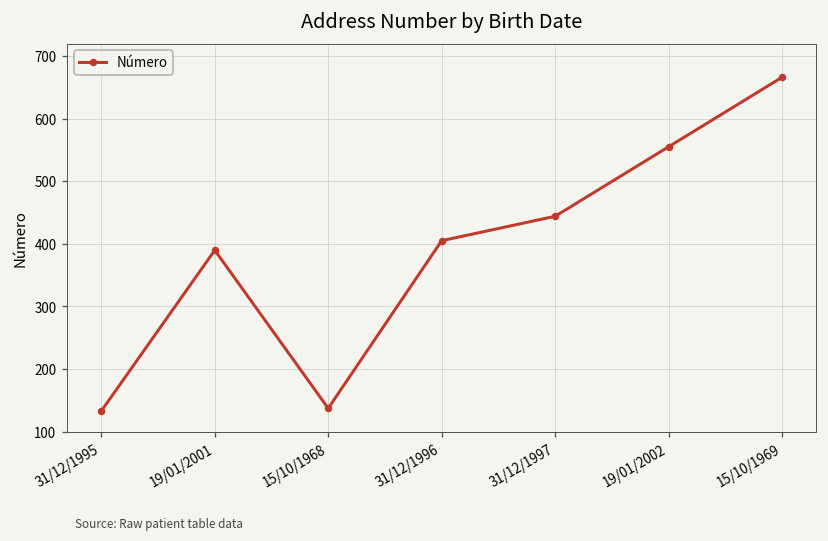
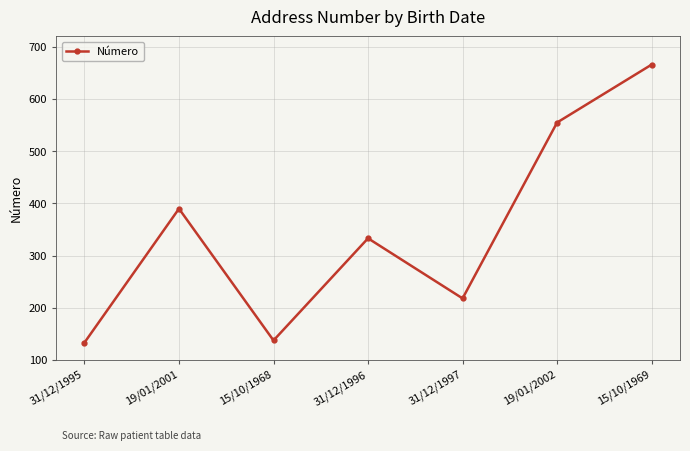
  {
    "31/12/1995": 130,
    "19/01/2001": 390,
    "15/10/1968": 140,
-   "31/12/1996": 410,
-   "31/12/1997": 440,
+   "31/12/1996": 330,
+   "31/12/1997": 220,
    "19/01/2002": 560,
    "15/10/1969": 670
  }
